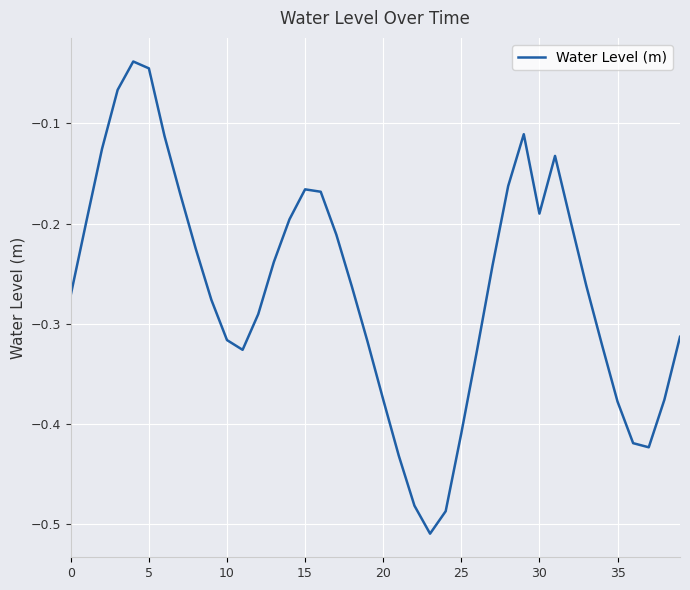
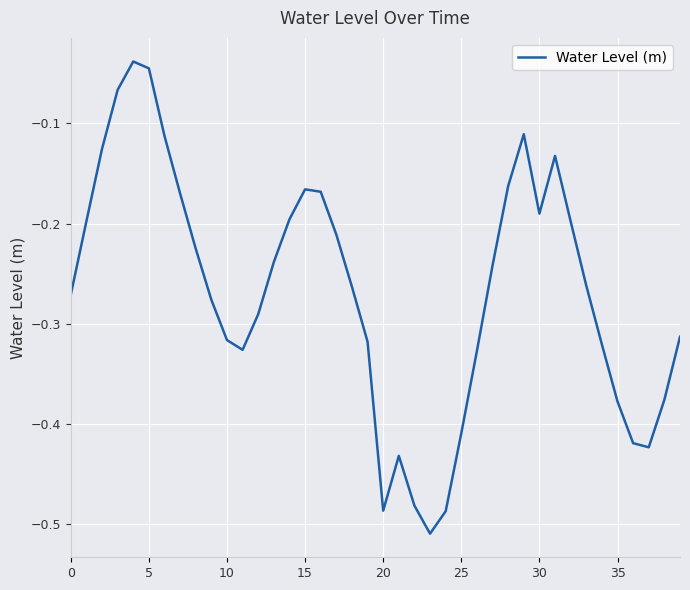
  {
    "0": -0.271,
    "5": -0.045,
    "10": -0.316,
    "15": -0.166,
-   "20": -0.375,
+   "20": -0.486,
    "25": -0.409,
    "30": -0.190,
    "35": -0.377
  }
